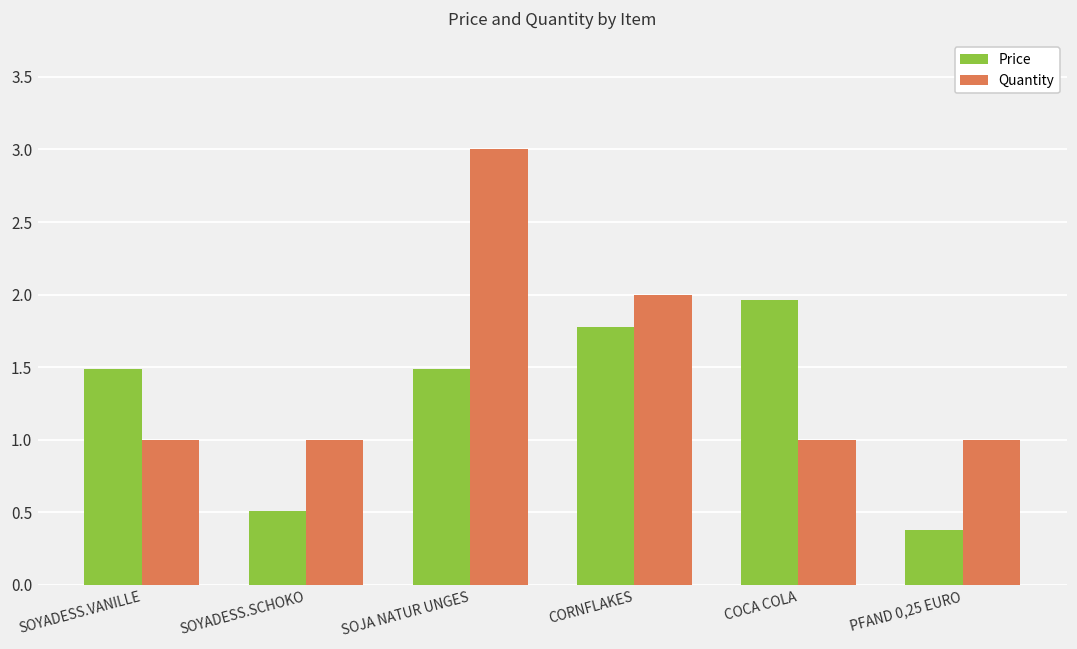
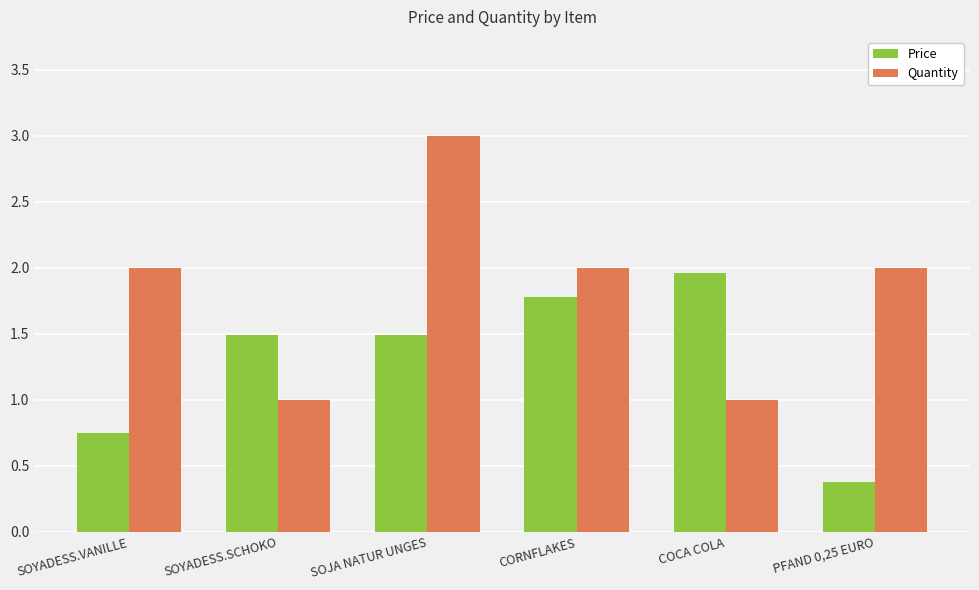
  {
    "Price": {
-     "SOYADESS.VANILLE": 1.49,
-     "SOYADESS.SCHOKO": 0.51,
+     "SOYADESS.VANILLE": 0.75,
+     "SOYADESS.SCHOKO": 1.49,
      "SOJA NATUR UNGES": 1.49,
      "CORNFLAKES": 1.78,
      "COCA COLA": 1.96,
      "PFAND 0,25 EURO": 0.38
    },
    "Quantity": {
-     "SOYADESS.VANILLE": 1,
+     "SOYADESS.VANILLE": 2,
      "SOYADESS.SCHOKO": 1,
      "SOJA NATUR UNGES": 3,
      "CORNFLAKES": 2,
      "COCA COLA": 1,
-     "PFAND 0,25 EURO": 1
+     "PFAND 0,25 EURO": 2
    }
  }
